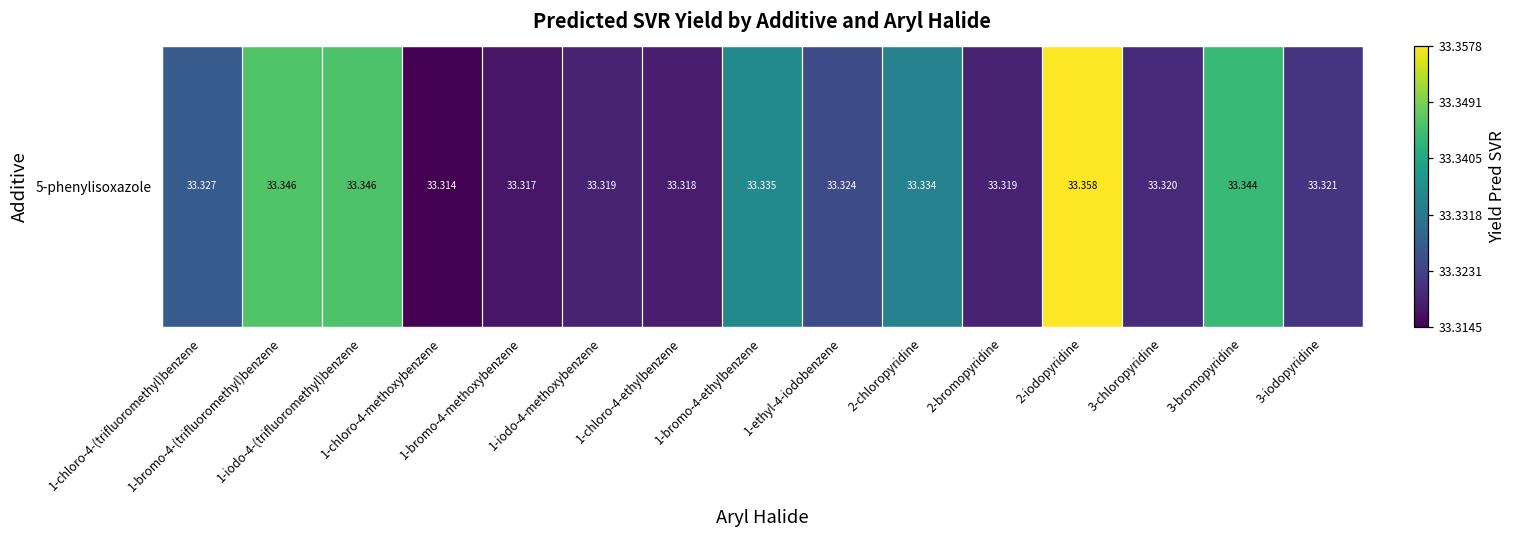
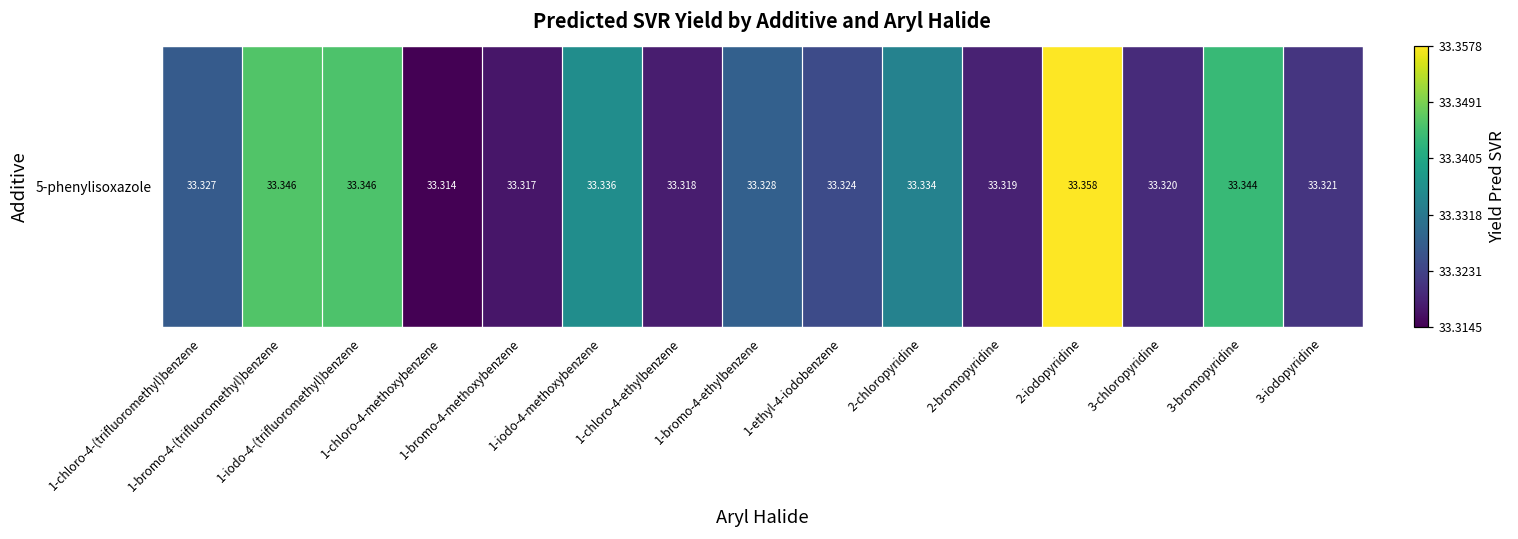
  {
    "5-phenylisoxazole": {
      "1-chloro-4-(trifluoromethyl)benzene": 33.327,
      "1-bromo-4-(trifluoromethyl)benzene": 33.346,
      "1-iodo-4-(trifluoromethyl)benzene": 33.346,
      "1-chloro-4-methoxybenzene": 33.314,
      "1-bromo-4-methoxybenzene": 33.317,
-     "1-iodo-4-methoxybenzene": 33.319,
+     "1-iodo-4-methoxybenzene": 33.336,
      "1-chloro-4-ethylbenzene": 33.318,
-     "1-bromo-4-ethylbenzene": 33.335,
+     "1-bromo-4-ethylbenzene": 33.328,
      "1-ethyl-4-iodobenzene": 33.324,
      "2-chloropyridine": 33.334,
      "2-bromopyridine": 33.319,
      "2-iodopyridine": 33.358,
      "3-chloropyridine": 33.320,
      "3-bromopyridine": 33.344,
      "3-iodopyridine": 33.321
    }
  }
